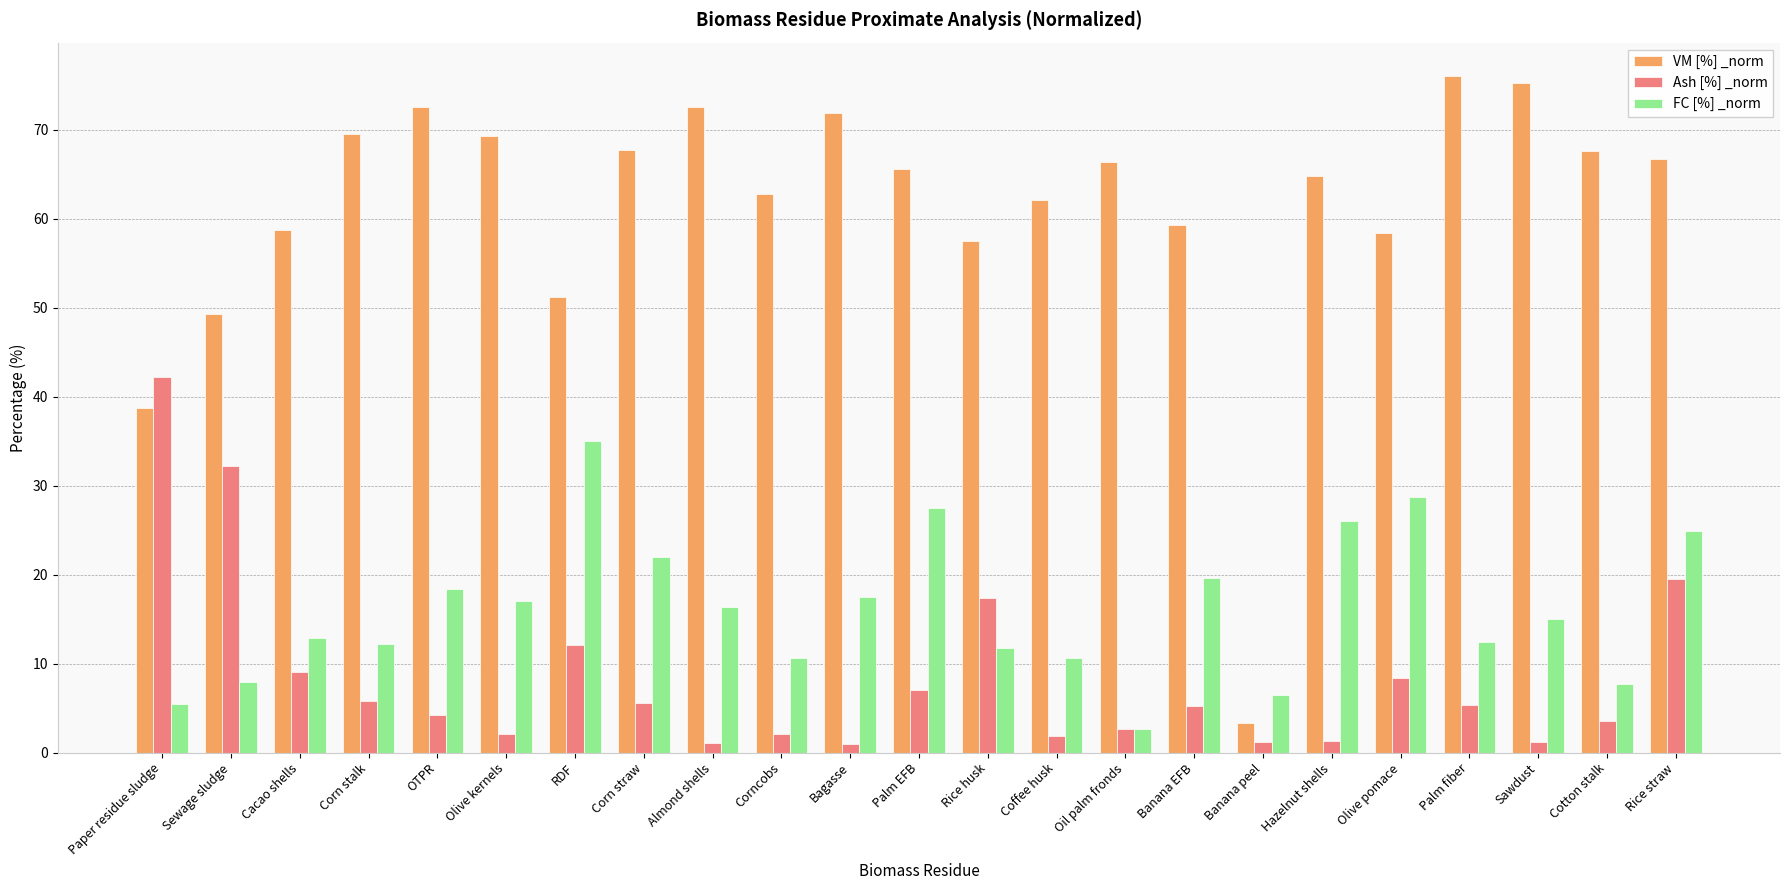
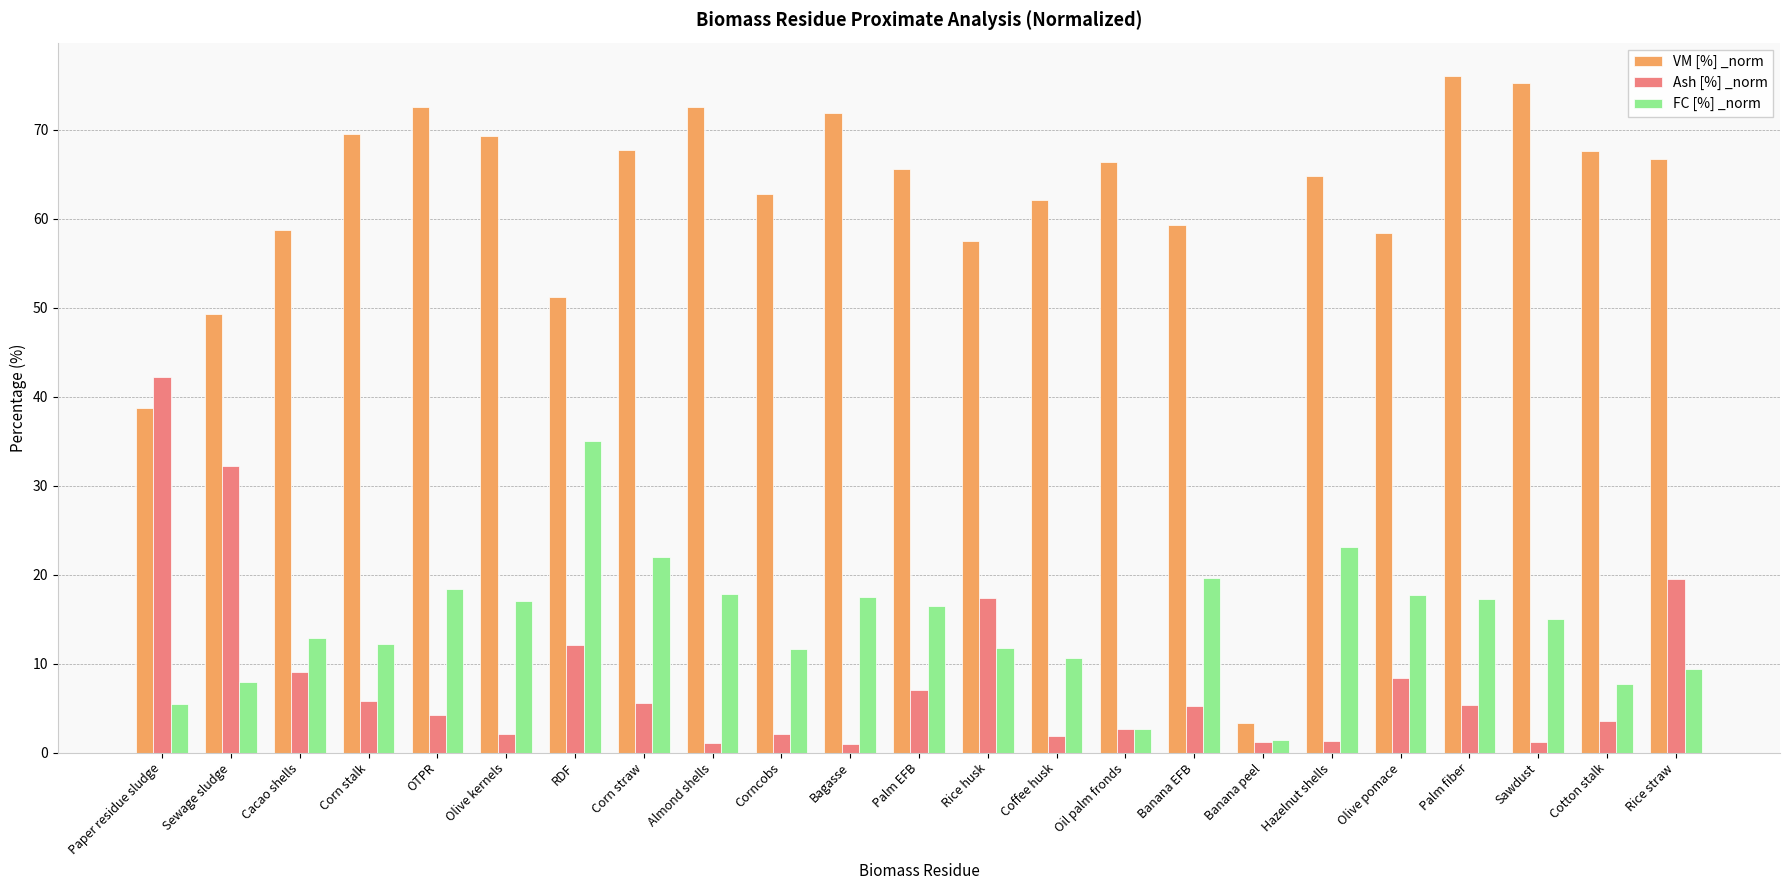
  {
    "FC [%] _norm": {
      "Paper residue sludge": 5,
      "Sewage sludge": 8,
      "Cacao shells": 13,
      "Corn stalk": 12,
      "OTPR": 18,
      "Olive kernels": 17,
      "RDF": 35,
      "Corn straw": 22,
-     "Almond shells": 16,
-     "Corncobs": 11,
+     "Almond shells": 18,
+     "Corncobs": 12,
      "Bagasse": 17,
-     "Palm EFB": 27,
+     "Palm EFB": 16,
      "Rice husk": 12,
      "Coffee husk": 11,
      "Oil palm fronds": 3,
      "Banana EFB": 20,
-     "Banana peel": 6,
-     "Hazelnut shells": 26,
-     "Olive pomace": 29,
-     "Palm fiber": 12,
+     "Banana peel": 1,
+     "Hazelnut shells": 23,
+     "Olive pomace": 18,
+     "Palm fiber": 17,
      "Sawdust": 15,
      "Cotton stalk": 8,
-     "Rice straw": 25
+     "Rice straw": 9
    }
  }
